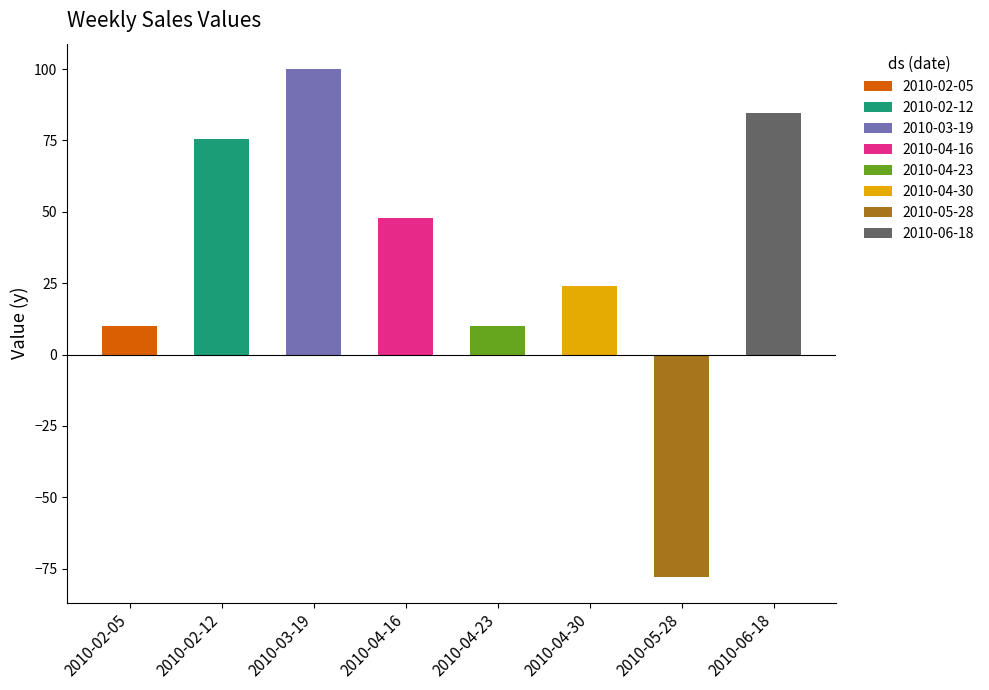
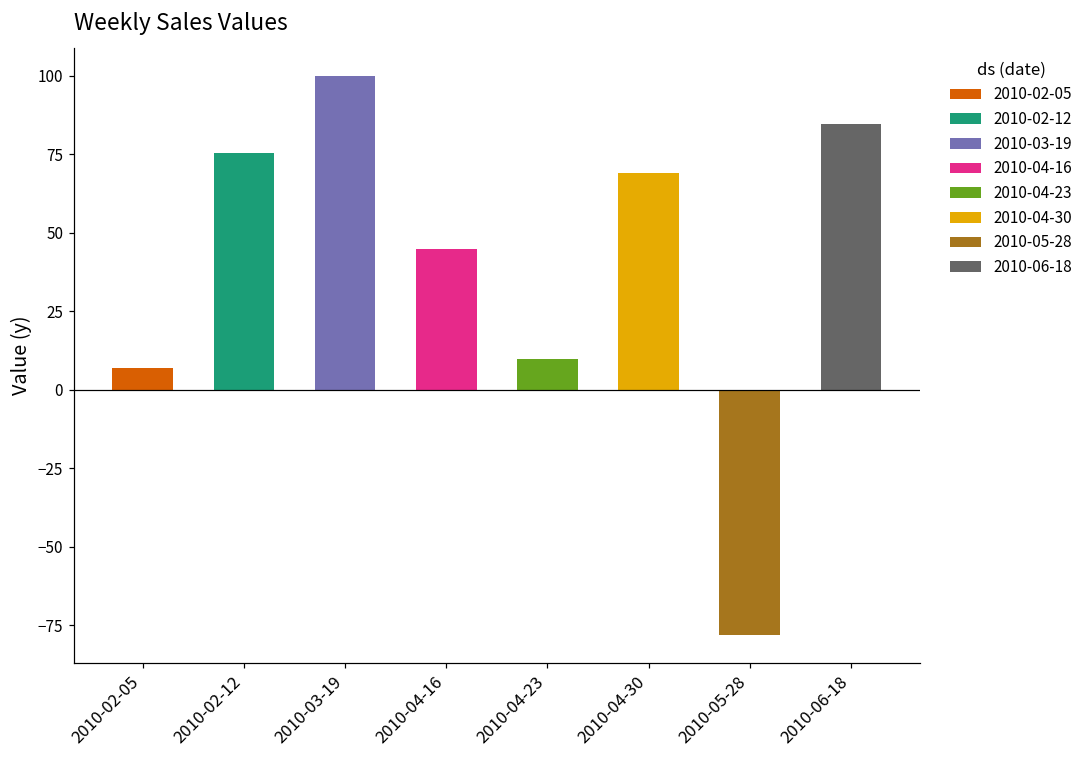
  {
-   "2010-02-05": 10,
+   "2010-02-05": 7,
    "2010-02-12": 76,
    "2010-03-19": 100,
-   "2010-04-16": 48,
+   "2010-04-16": 45,
    "2010-04-23": 10,
-   "2010-04-30": 24,
+   "2010-04-30": 69,
    "2010-05-28": -78,
    "2010-06-18": 85
  }
